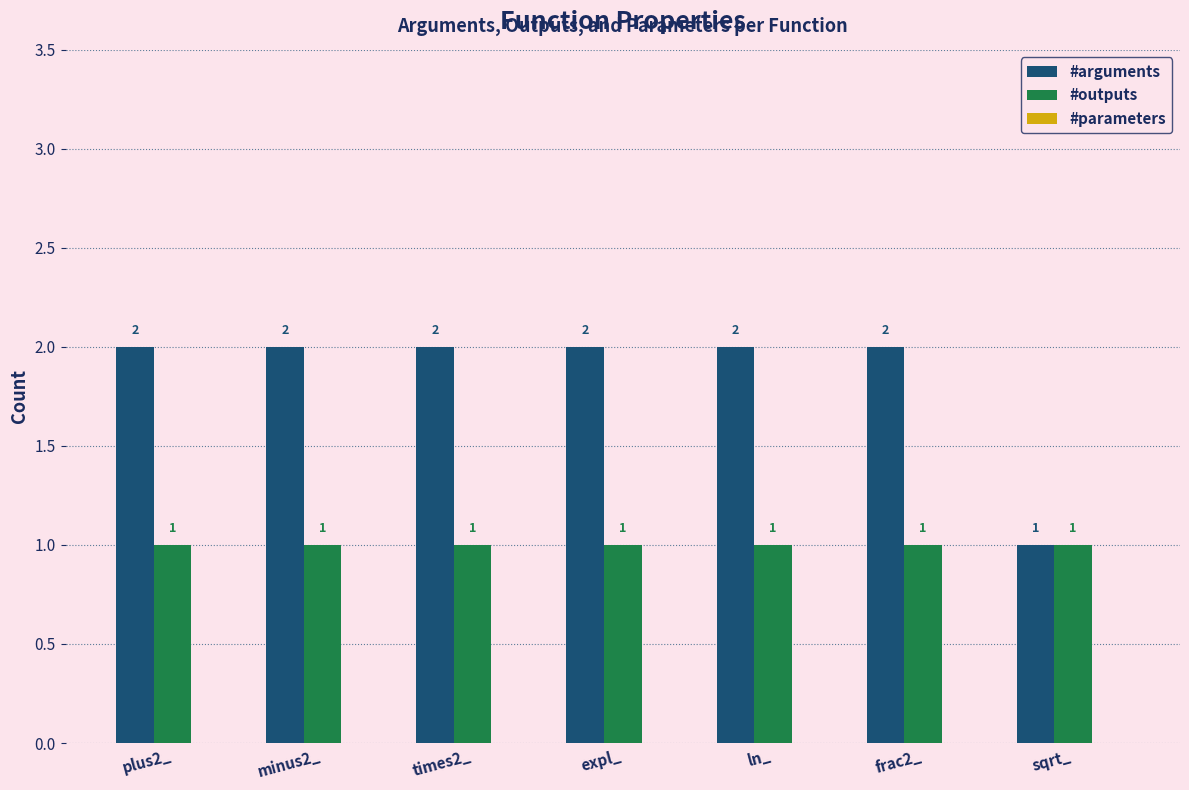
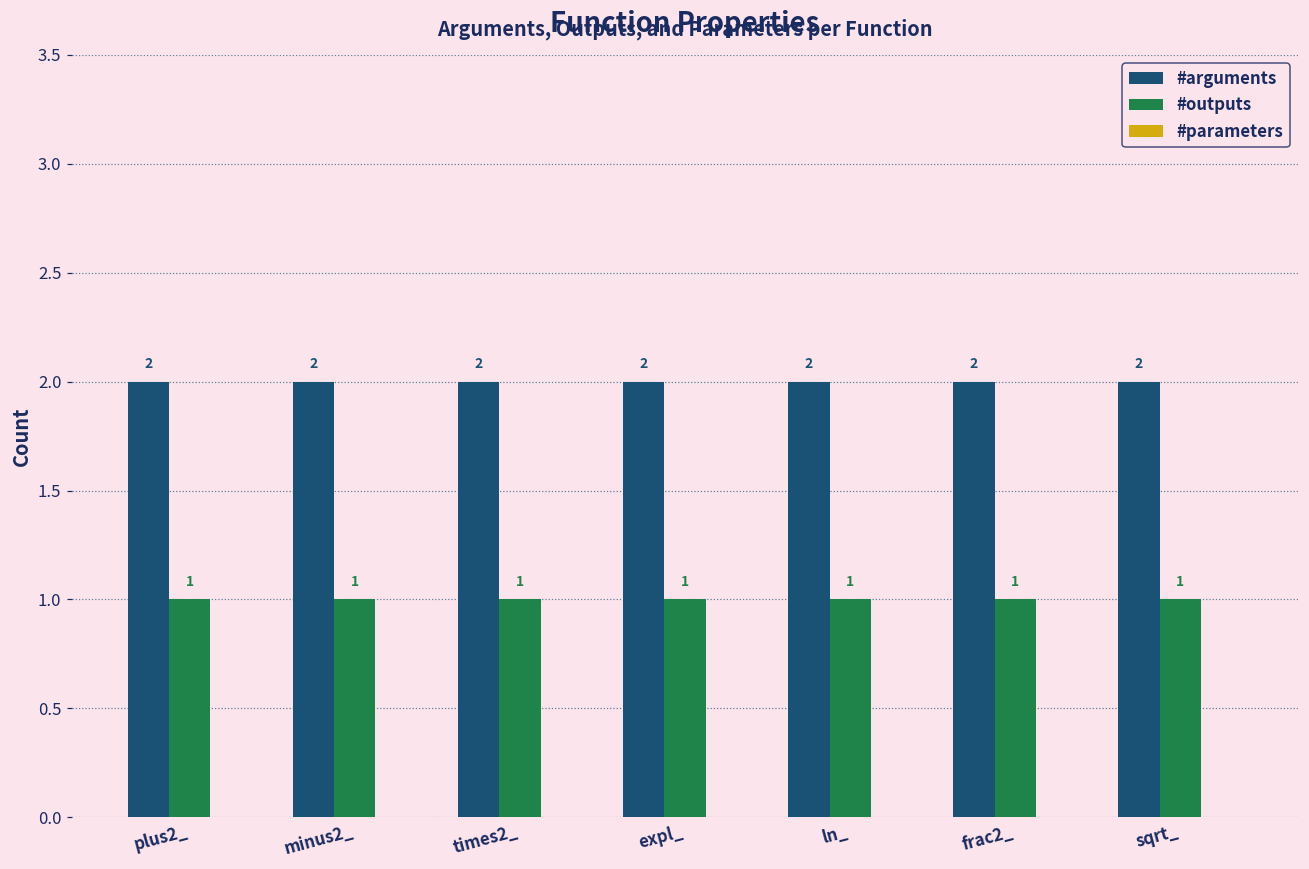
  {
    "#arguments": {
      "plus2_": 2,
      "minus2_": 2,
      "times2_": 2,
      "expl_": 2,
      "ln_": 2,
      "frac2_": 2,
-     "sqrt_": 1
+     "sqrt_": 2
    },
    "#outputs": {
      "plus2_": 1,
      "minus2_": 1,
      "times2_": 1,
      "expl_": 1,
      "ln_": 1,
      "frac2_": 1,
      "sqrt_": 1
    },
    "#parameters": {
      "plus2_": 0.00,
      "minus2_": 0.00,
      "times2_": 0.00,
      "expl_": 0.00,
      "ln_": 0.00,
      "frac2_": 0.00,
      "sqrt_": 0.00
    }
  }
